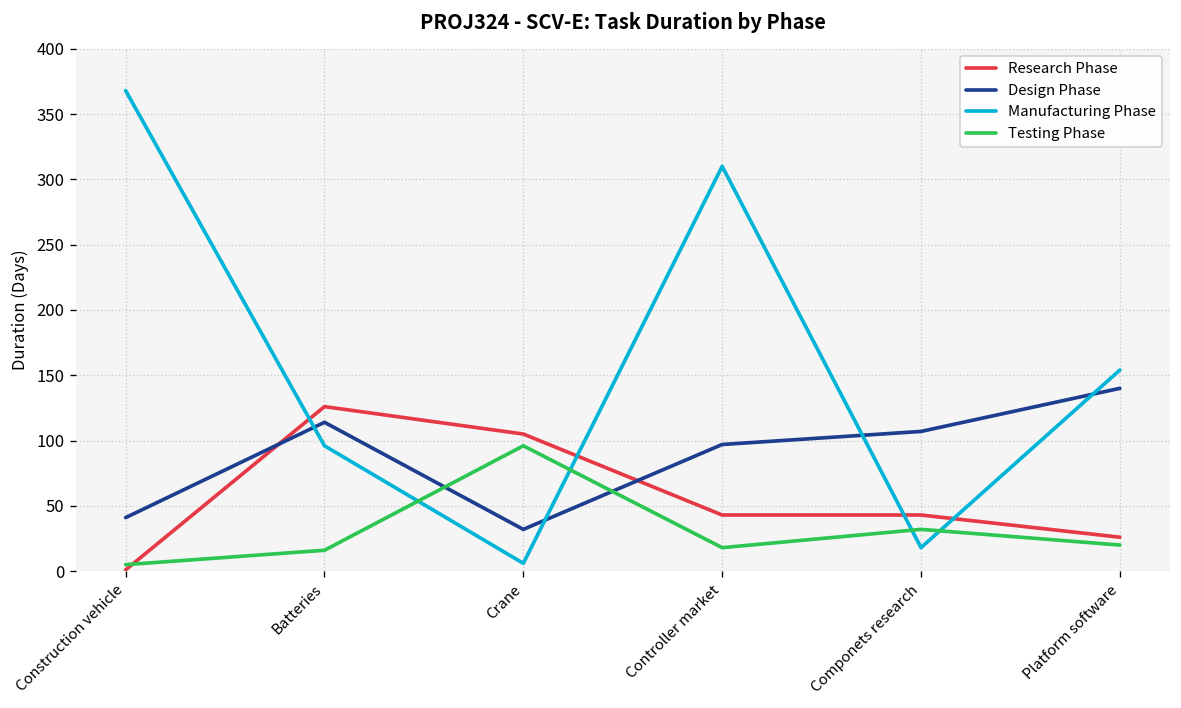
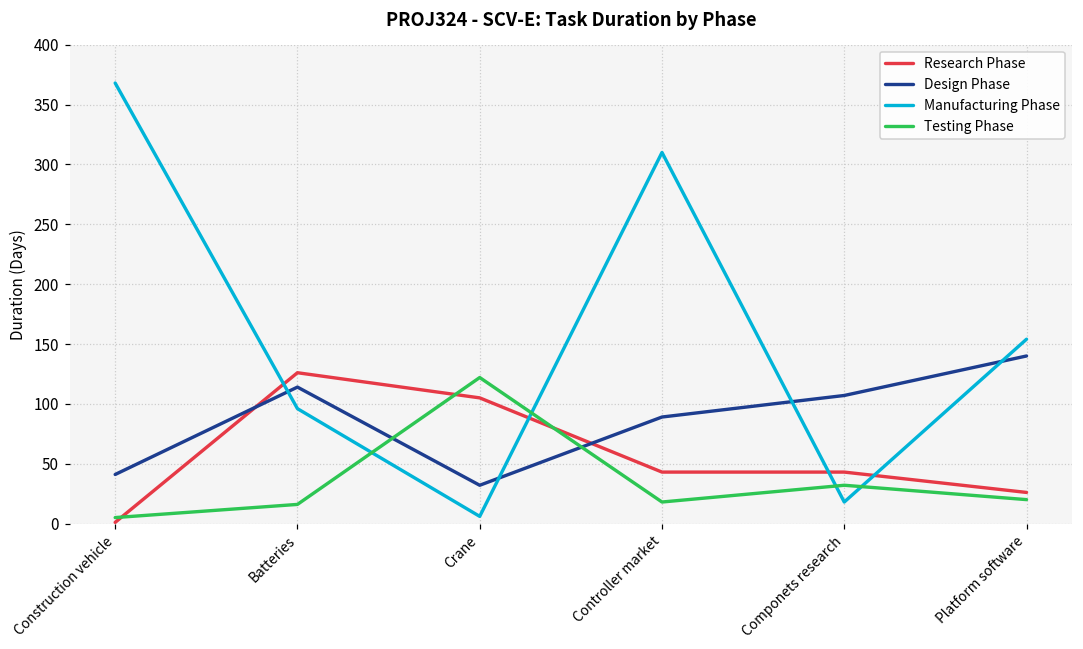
  {
    "Research Phase": {
      "Construction vehicle": 1,
      "Batteries": 126,
      "Crane": 105,
      "Controller market": 43,
      "Componets research": 43,
      "Platform software": 26
    },
    "Design Phase": {
      "Construction vehicle": 41,
      "Batteries": 114,
      "Crane": 32,
-     "Controller market": 97,
+     "Controller market": 89,
      "Componets research": 107,
      "Platform software": 140
    },
    "Manufacturing Phase": {
      "Construction vehicle": 368,
      "Batteries": 96,
      "Crane": 6,
      "Controller market": 310,
      "Componets research": 18,
      "Platform software": 154
    },
    "Testing Phase": {
      "Construction vehicle": 5,
      "Batteries": 16,
-     "Crane": 96,
+     "Crane": 122,
      "Controller market": 18,
      "Componets research": 32,
      "Platform software": 20
    }
  }
